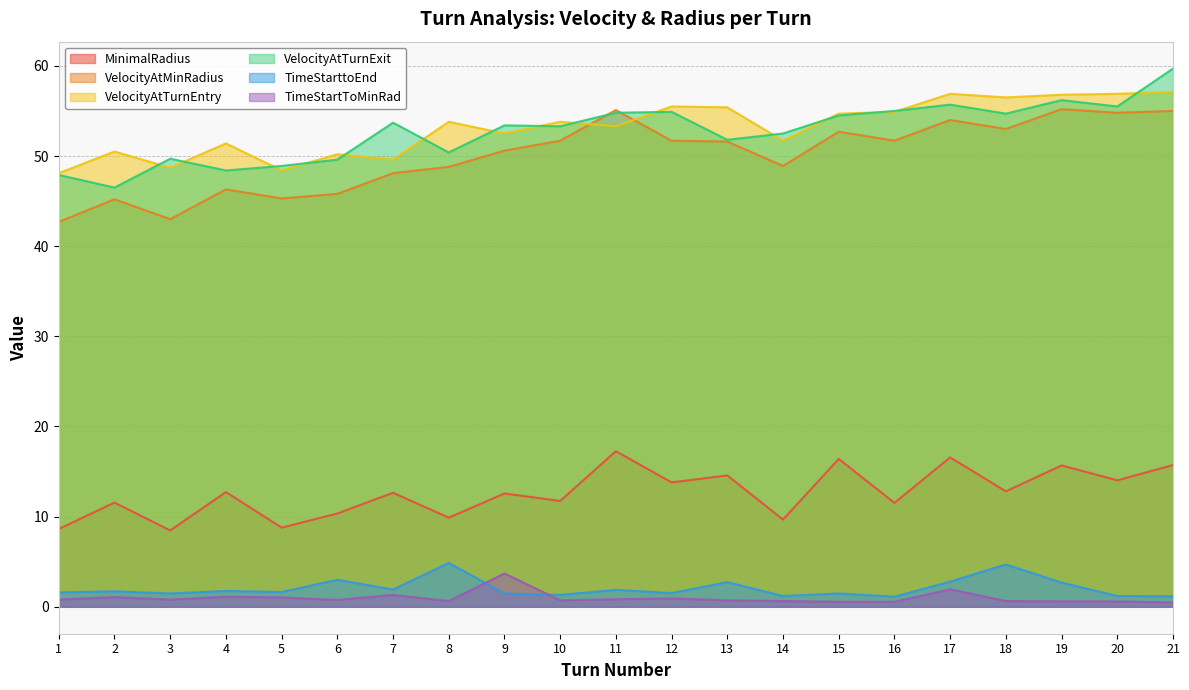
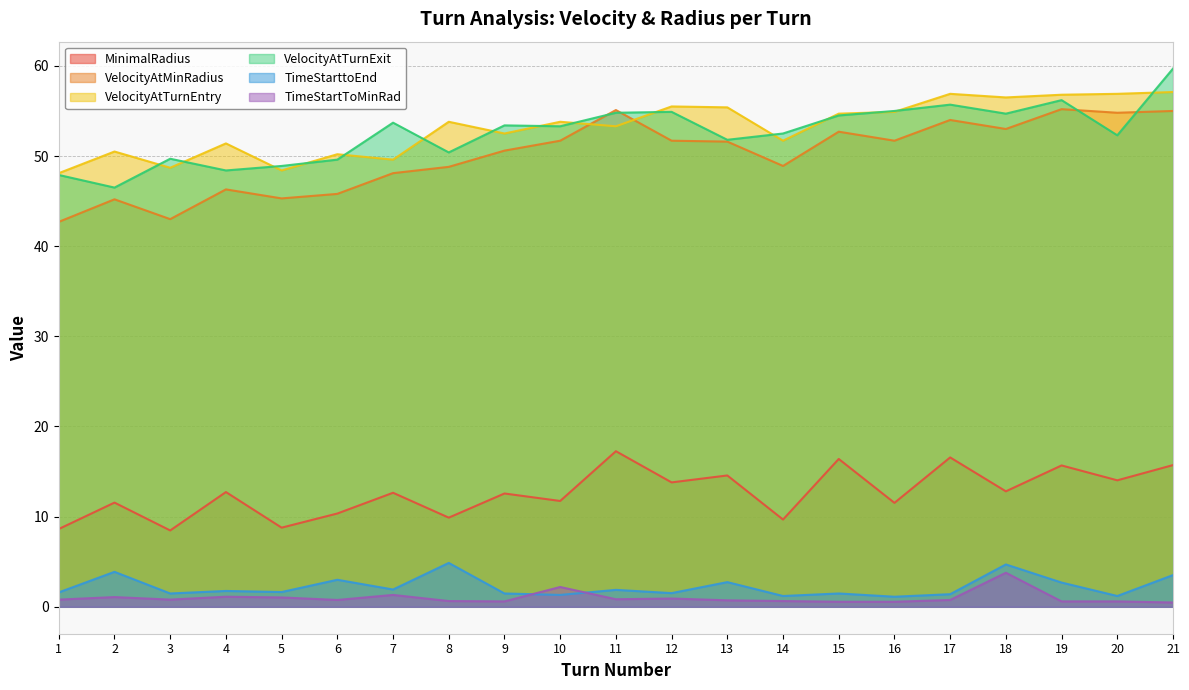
  {
    "VelocityAtTurnExit": {
      "2": 47,
      "3": 50,
      "4": 48,
      "5": 49,
      "6": 50,
      "7": 54,
      "8": 50,
      "9": 53,
      "10": 53,
      "11": 55,
      "12": 55,
      "14": 53,
      "17": 56,
      "18": 55,
      "19": 56,
-     "20": 56,
+     "20": 52,
      "21": 60
    },
    "TimeStarttoEnd": {
      "1": 2,
-     "2": 2,
+     "2": 4,
      "3": 1,
      "4": 2,
      "5": 2,
      "6": 3,
      "7": 2,
      "8": 5,
      "9": 1,
      "10": 1,
      "11": 2,
      "12": 2,
      "13": 3,
      "14": 1,
      "15": 1,
      "16": 1,
-     "17": 3,
+     "17": 1,
      "18": 5,
      "19": 3,
      "20": 1,
-     "21": 1
+     "21": 4
    },
    "TimeStartToMinRad": {
      "1": 1,
      "2": 1,
      "3": 1,
      "4": 1,
      "5": 1,
      "6": 1,
      "7": 1,
      "8": 1,
-     "9": 4,
-     "10": 1,
+     "9": 1,
+     "10": 2,
      "11": 1,
      "12": 1,
      "13": 1,
      "14": 1,
      "15": 1,
      "16": 1,
-     "17": 2,
-     "18": 1,
+     "17": 1,
+     "18": 4,
      "19": 1,
      "20": 1,
      "21": 0
    }
  }
